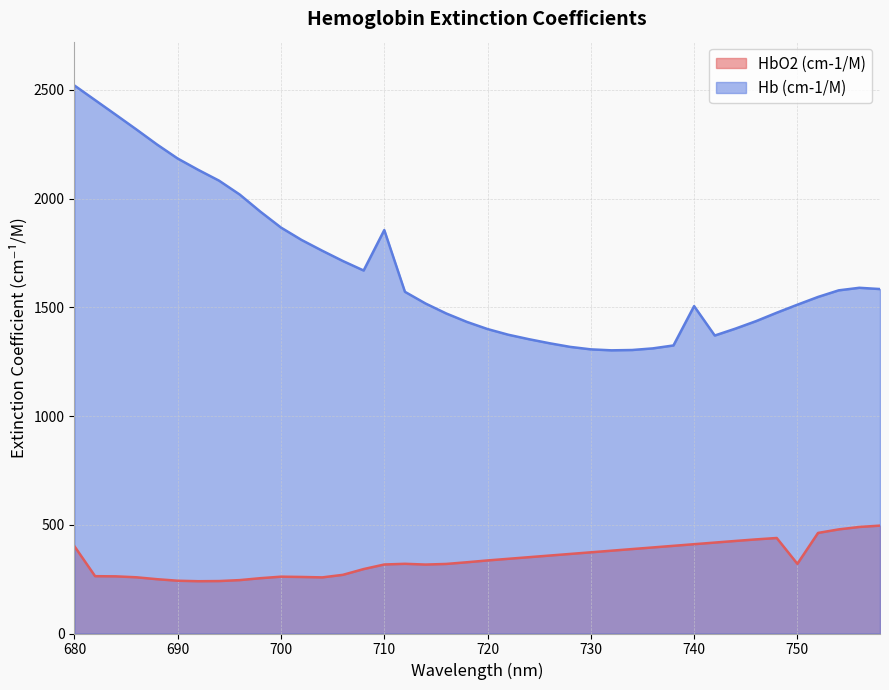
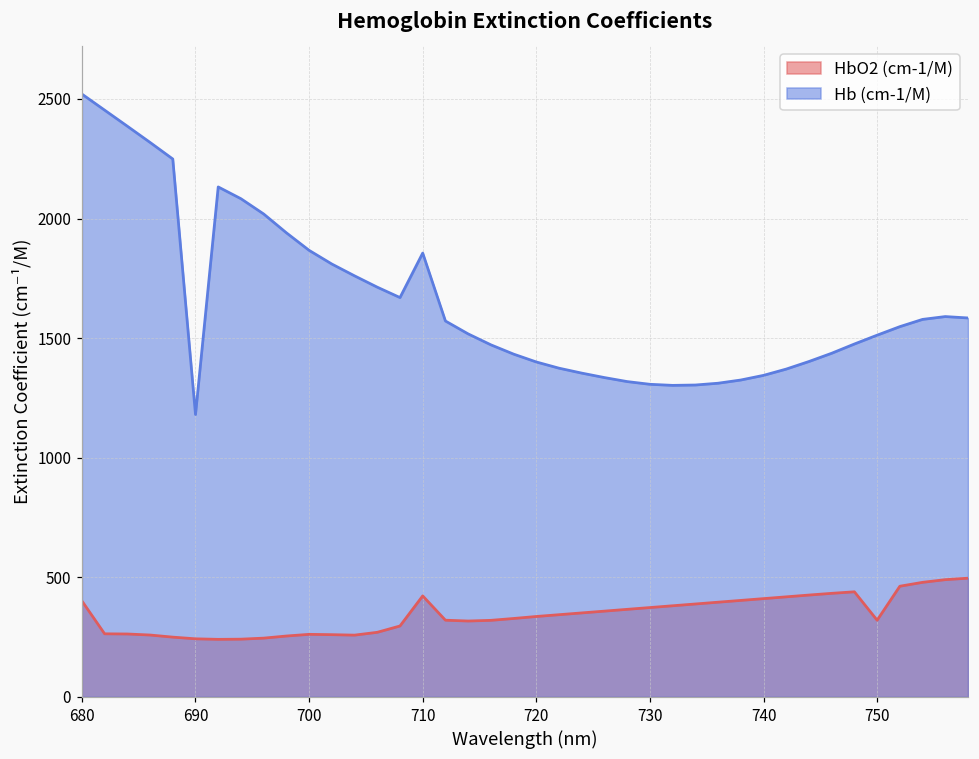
  {
    "HbO2 (cm-1/M)": {
      "680": 400,
      "690": 240,
      "700": 260,
-     "710": 320,
+     "710": 420,
      "720": 340,
      "730": 370,
      "740": 410,
      "750": 320
    },
    "Hb (cm-1/M)": {
      "680": 2520,
-     "690": 2180,
+     "690": 1180,
      "700": 1870,
      "710": 1860,
      "720": 1400,
      "730": 1310,
-     "740": 1510,
+     "740": 1340,
      "750": 1510
    }
  }
